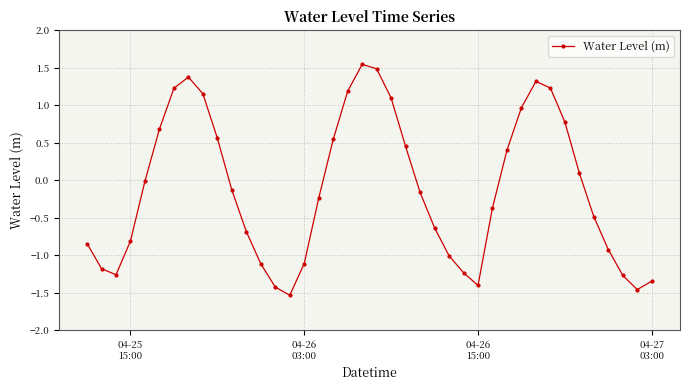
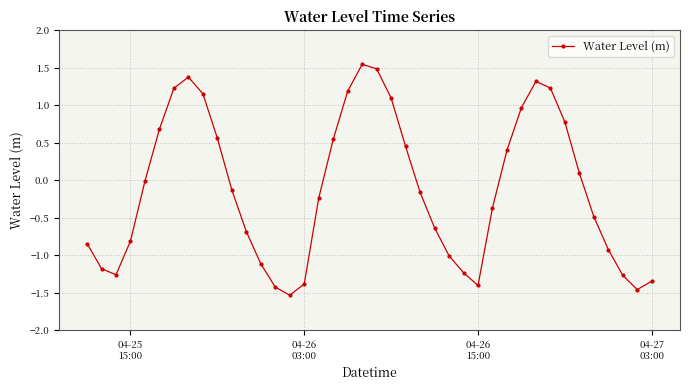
  {
    "04-25 15:00": -0.8,
-   "04-26 03:00": -1.1,
+   "04-26 03:00": -1.4,
    "04-26 15:00": -1.4,
    "04-27 03:00": -1.3
  }
